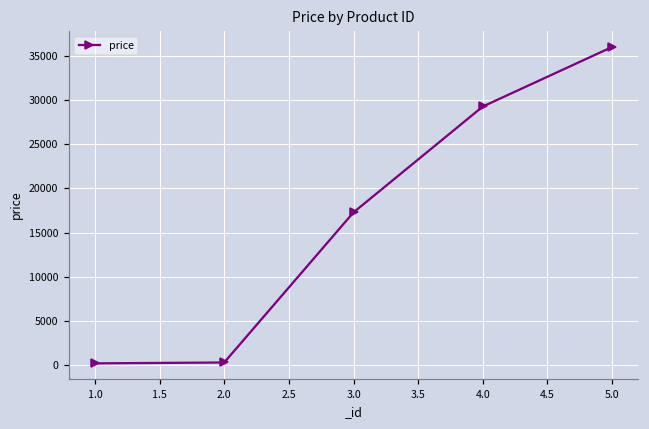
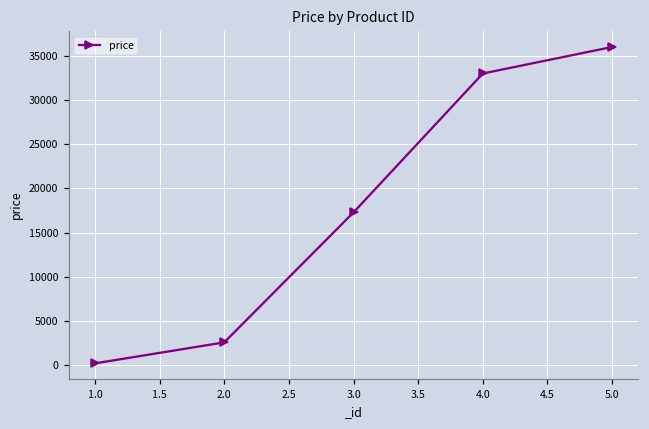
  {
    "1.0": 0,
-   "2.0": 0,
+   "2.0": 3000,
    "3.0": 17000,
-   "4.0": 29000,
+   "4.0": 33000,
    "5.0": 36000
  }
